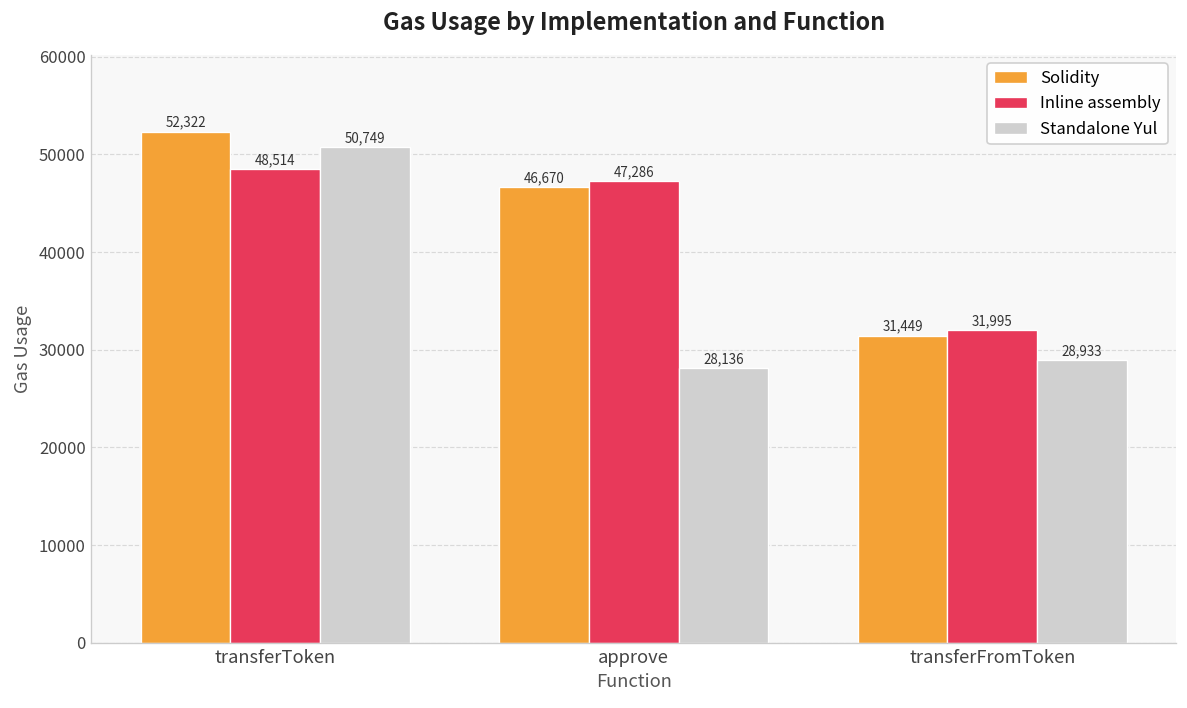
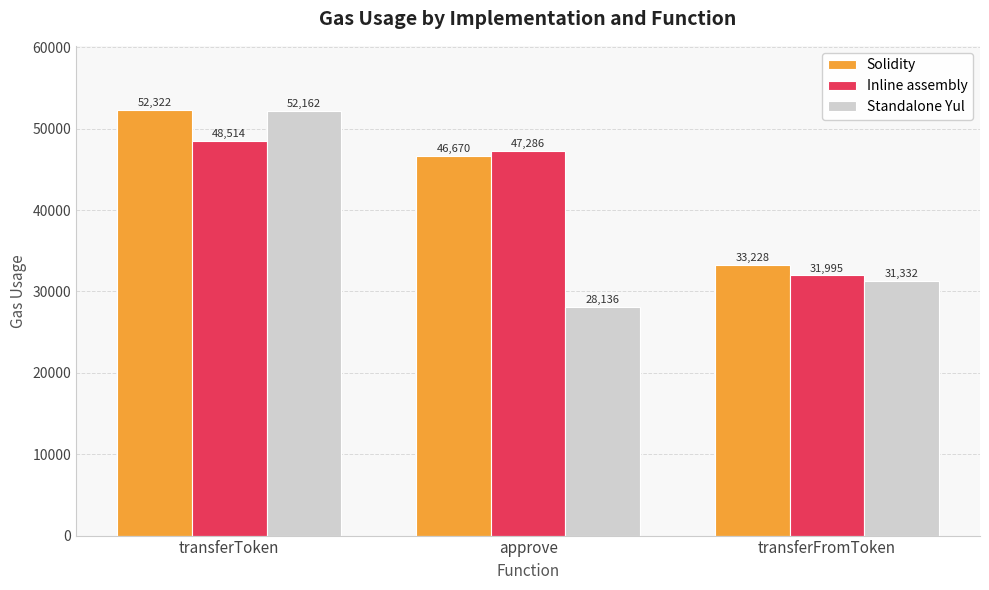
  {
    "Solidity": {
      "transferToken": "52,322",
      "approve": "46,670",
-     "transferFromToken": "31,449"
+     "transferFromToken": "33,228"
    },
    "Inline assembly": {
      "transferToken": "48,514",
      "approve": "47,286",
      "transferFromToken": "31,995"
    },
    "Standalone Yul": {
-     "transferToken": "50,749",
+     "transferToken": "52,162",
      "approve": "28,136",
-     "transferFromToken": "28,933"
+     "transferFromToken": "31,332"
    }
  }
